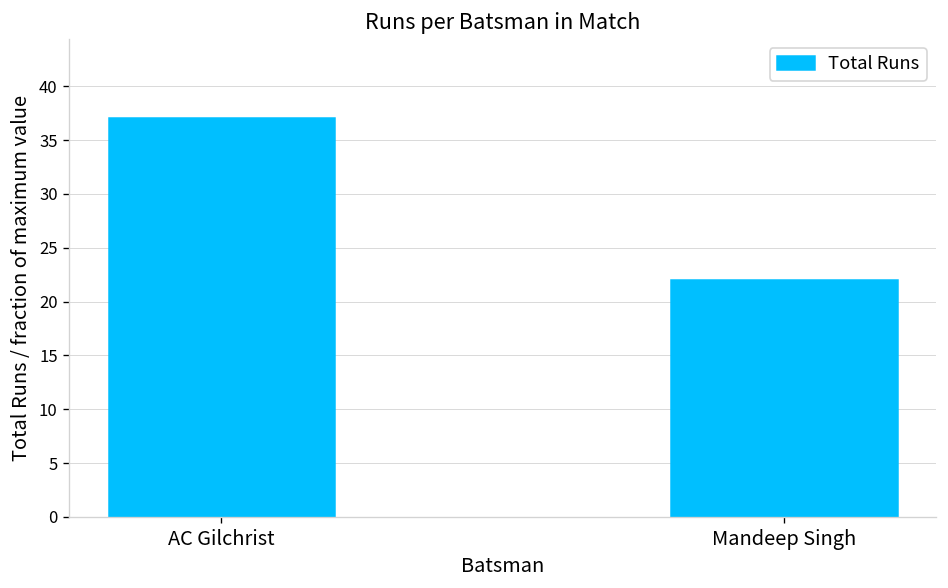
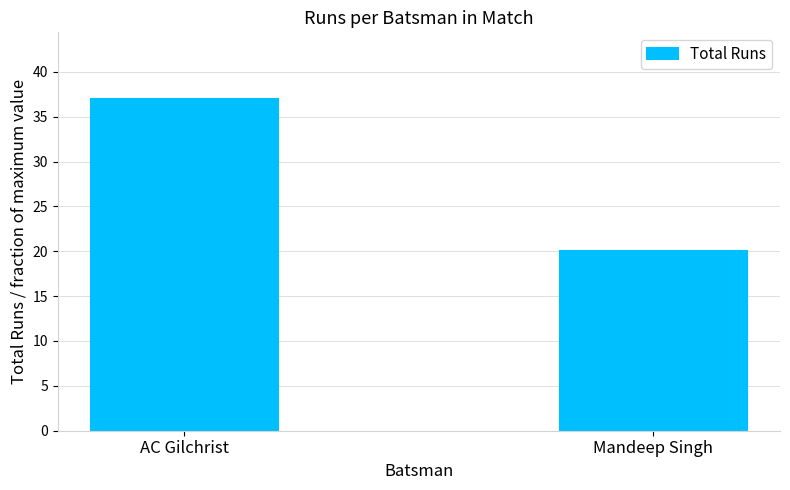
  {
    "AC Gilchrist": 37,
-   "Mandeep Singh": 22
+   "Mandeep Singh": 20
  }
